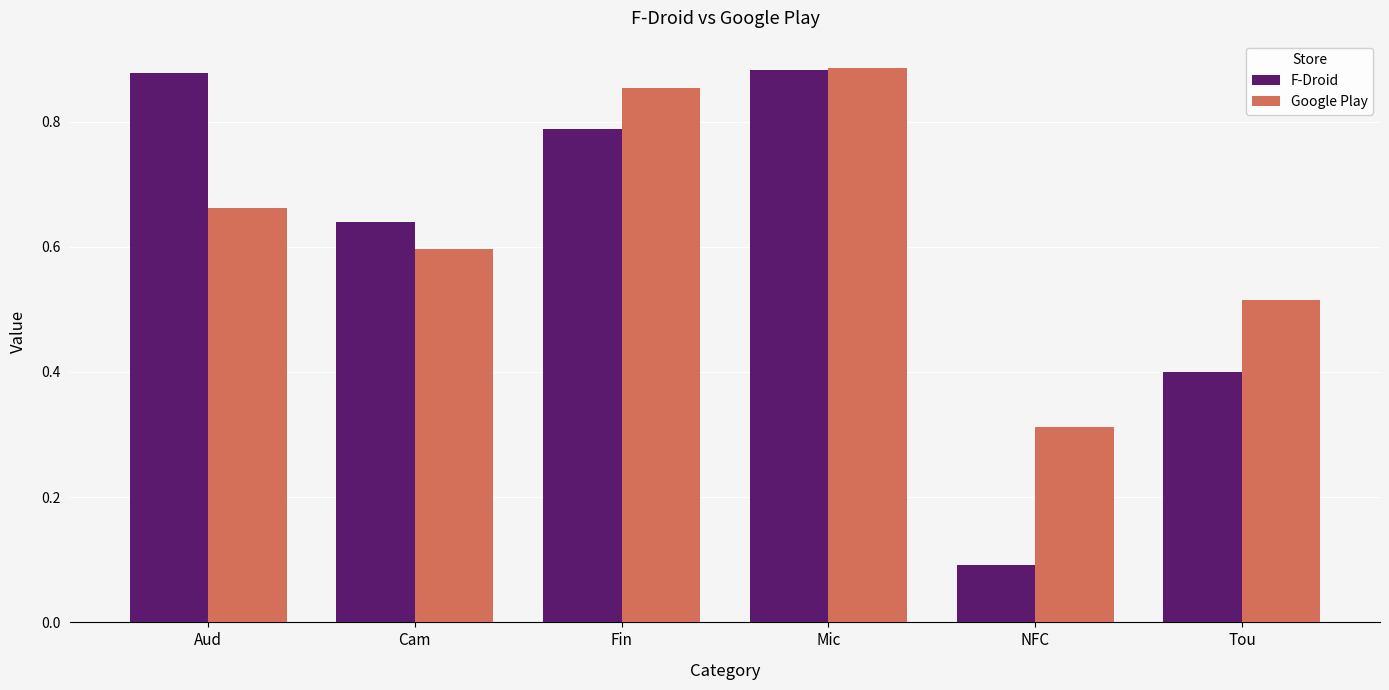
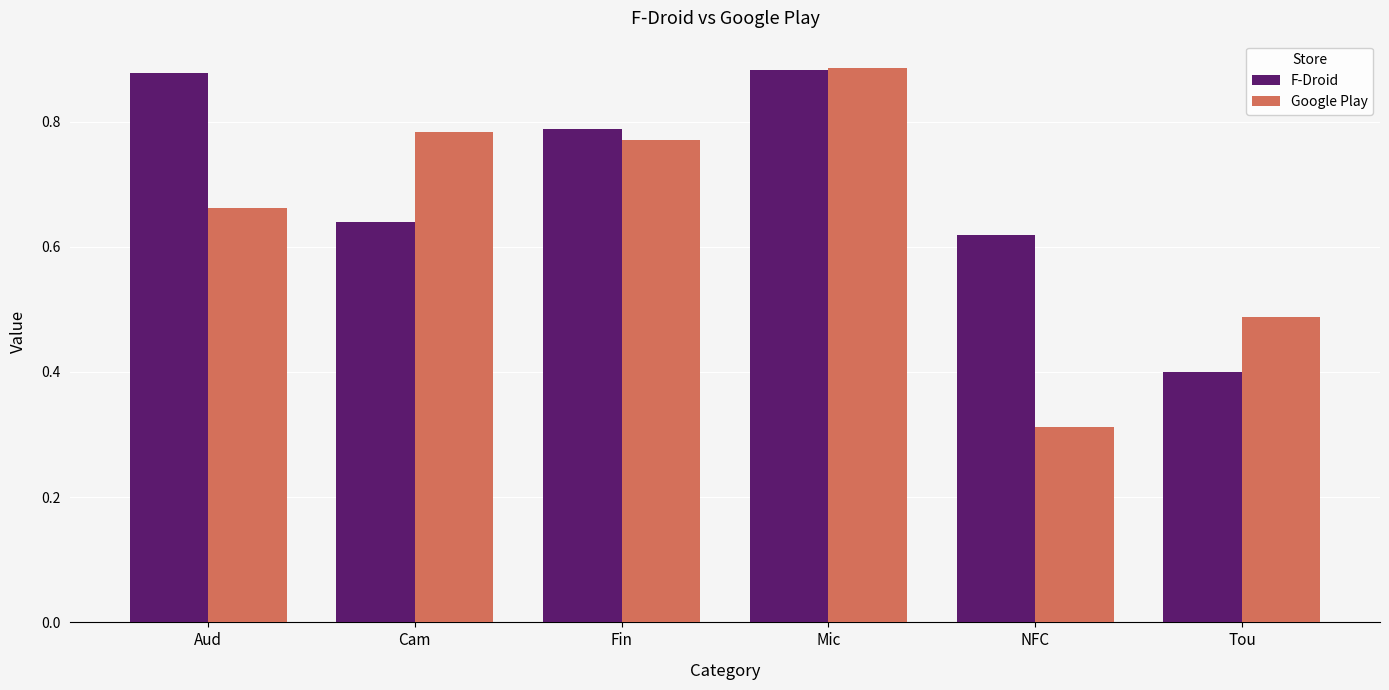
  {
    "F-Droid": {
      "Aud": 0.88,
      "Cam": 0.64,
      "Fin": 0.79,
      "Mic": 0.88,
-     "NFC": 0.09,
+     "NFC": 0.62,
      "Tou": 0.40
    },
    "Google Play": {
      "Aud": 0.66,
-     "Cam": 0.60,
-     "Fin": 0.85,
+     "Cam": 0.78,
+     "Fin": 0.77,
      "Mic": 0.88,
      "NFC": 0.31,
-     "Tou": 0.51
+     "Tou": 0.49
    }
  }
